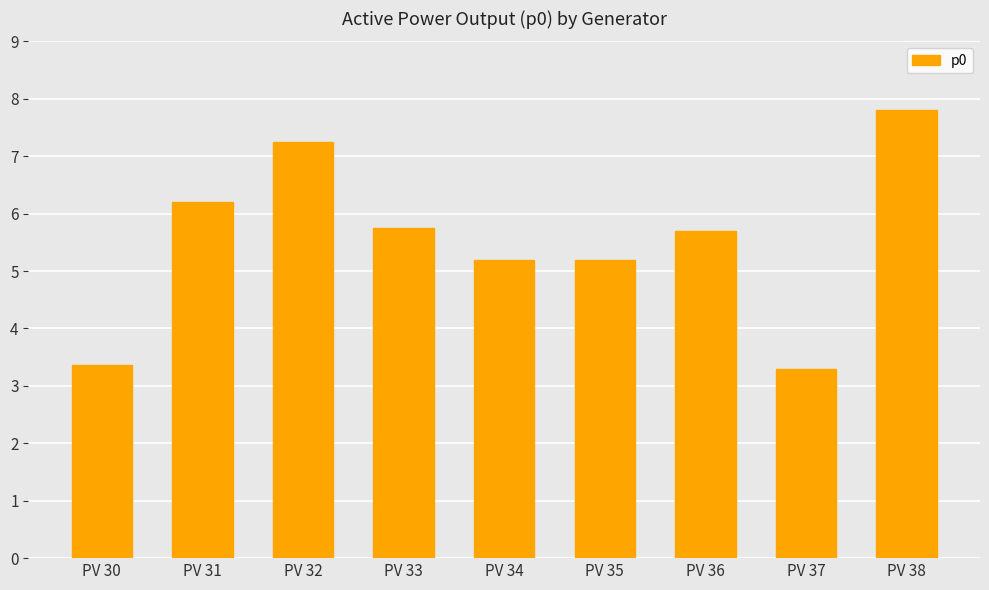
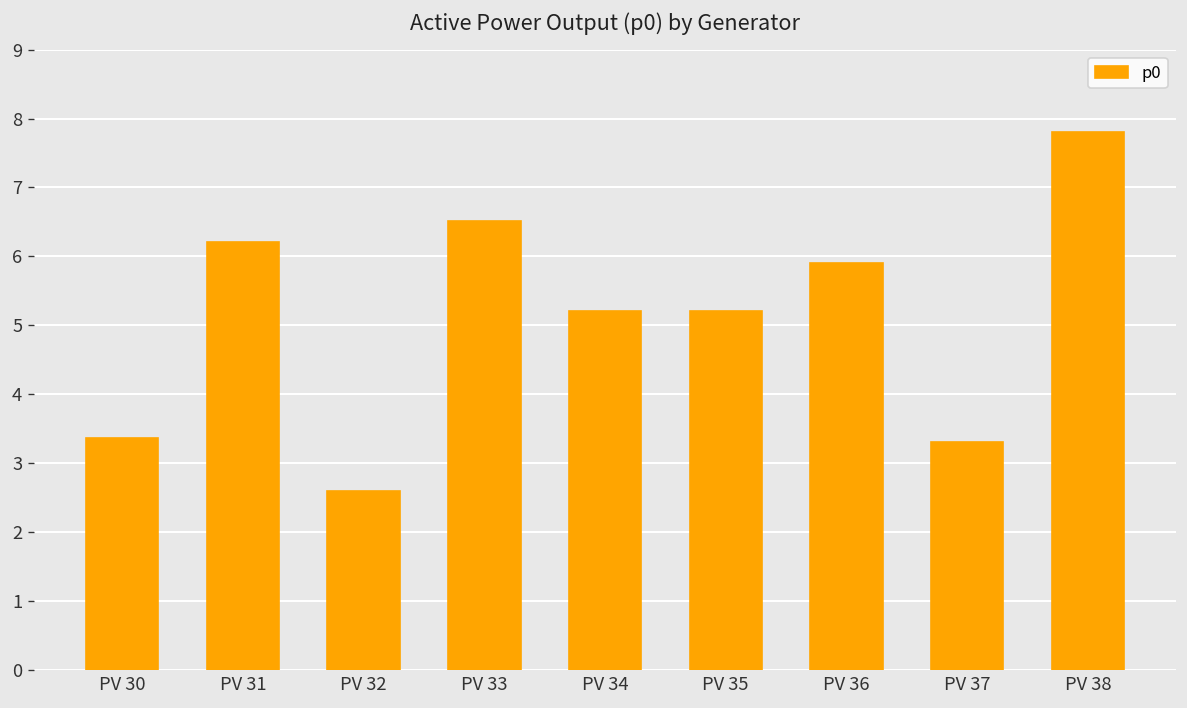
  {
    "PV 30": 3.4,
    "PV 31": 6.2,
-   "PV 32": 7.2,
-   "PV 33": 5.7,
+   "PV 32": 2.6,
+   "PV 33": 6.5,
    "PV 34": 5.2,
    "PV 35": 5.2,
-   "PV 36": 5.7,
+   "PV 36": 5.9,
    "PV 37": 3.3,
    "PV 38": 7.8
  }
